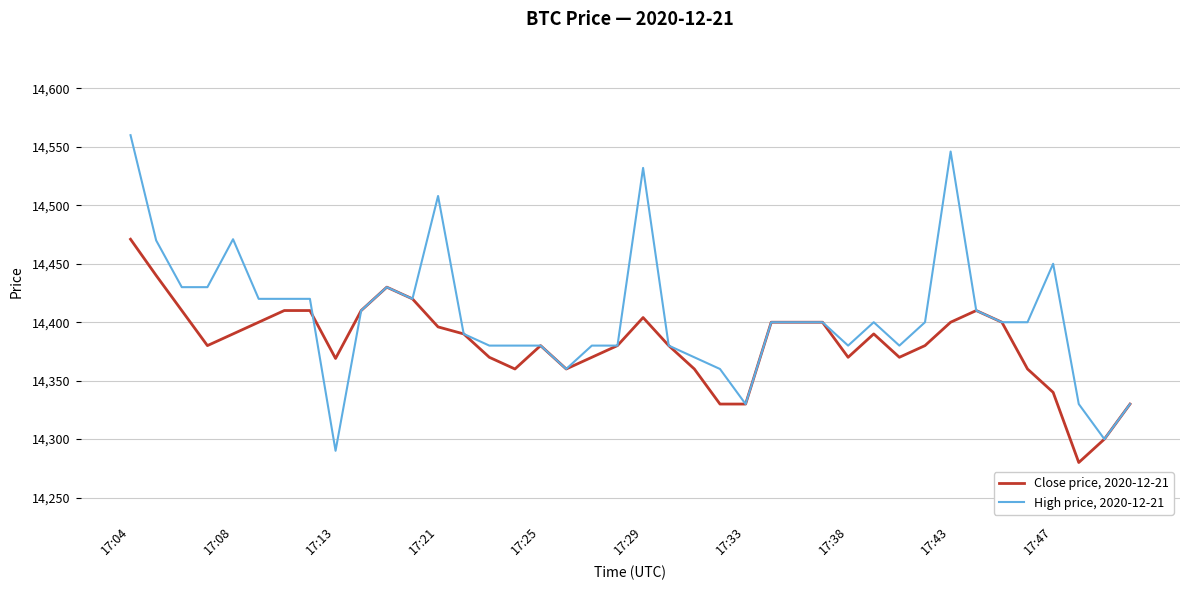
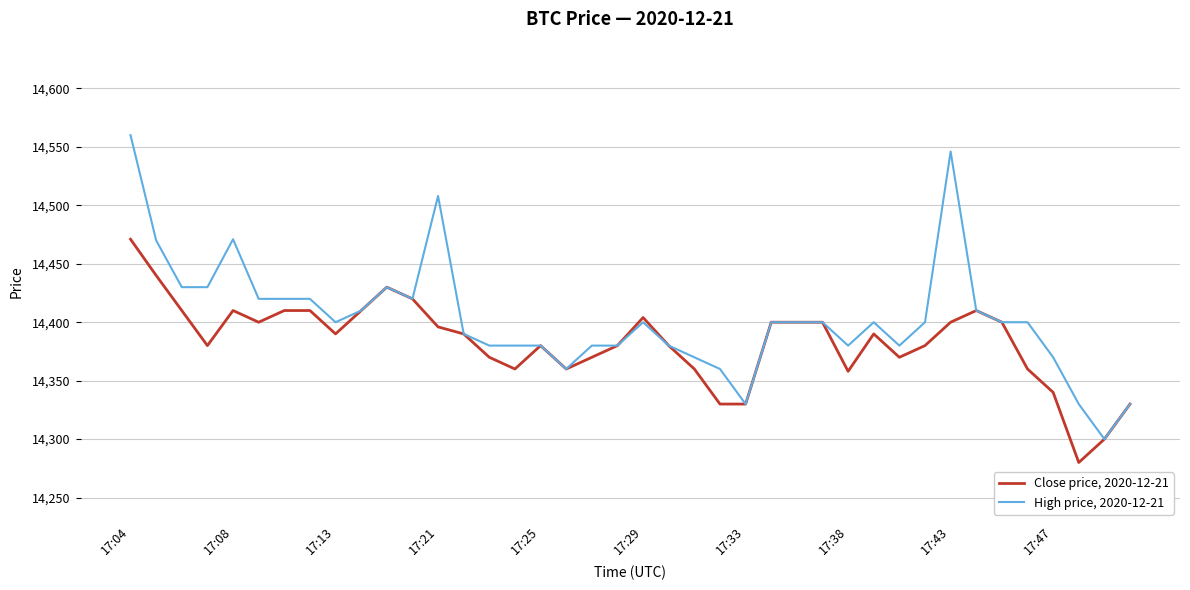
  {
    "Close price, 2020-12-21": {
      "17:04": "14,471",
-     "17:08": "14,390",
-     "17:13": "14,369",
+     "17:08": "14,410",
+     "17:13": "14,390",
      "17:21": "14,396",
      "17:29": "14,404",
-     "17:38": "14,370",
+     "17:38": "14,358",
      "17:43": "14,400",
      "17:47": "14,340"
    },
    "High price, 2020-12-21": {
      "17:04": "14,560",
      "17:08": "14,471",
-     "17:13": "14,290",
+     "17:13": "14,400",
      "17:21": "14,508",
-     "17:29": "14,532",
+     "17:29": "14,400",
      "17:38": "14,380",
      "17:43": "14,546",
-     "17:47": "14,450"
+     "17:47": "14,370"
    }
  }
